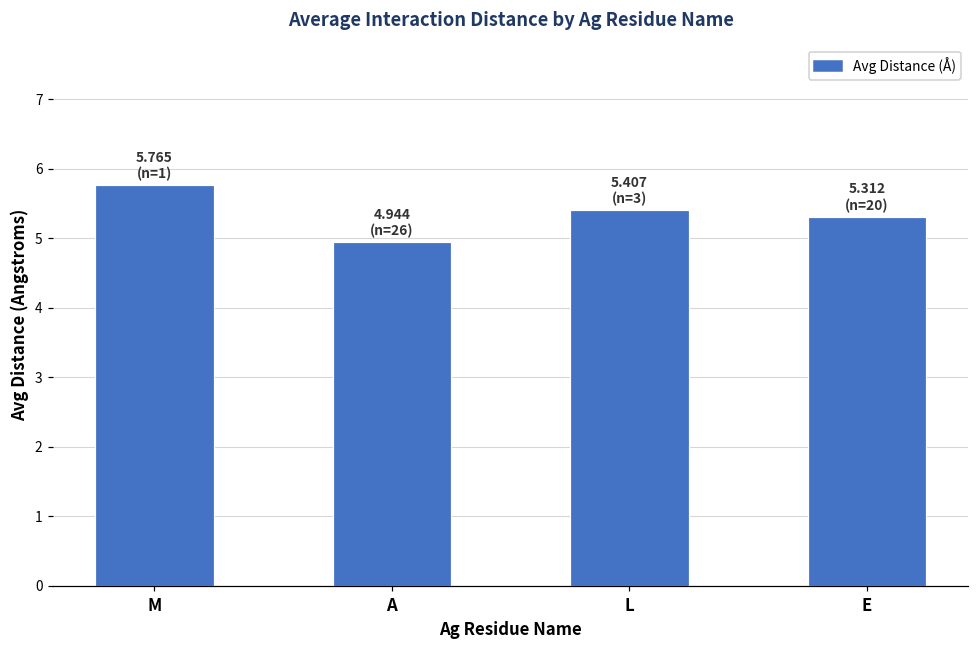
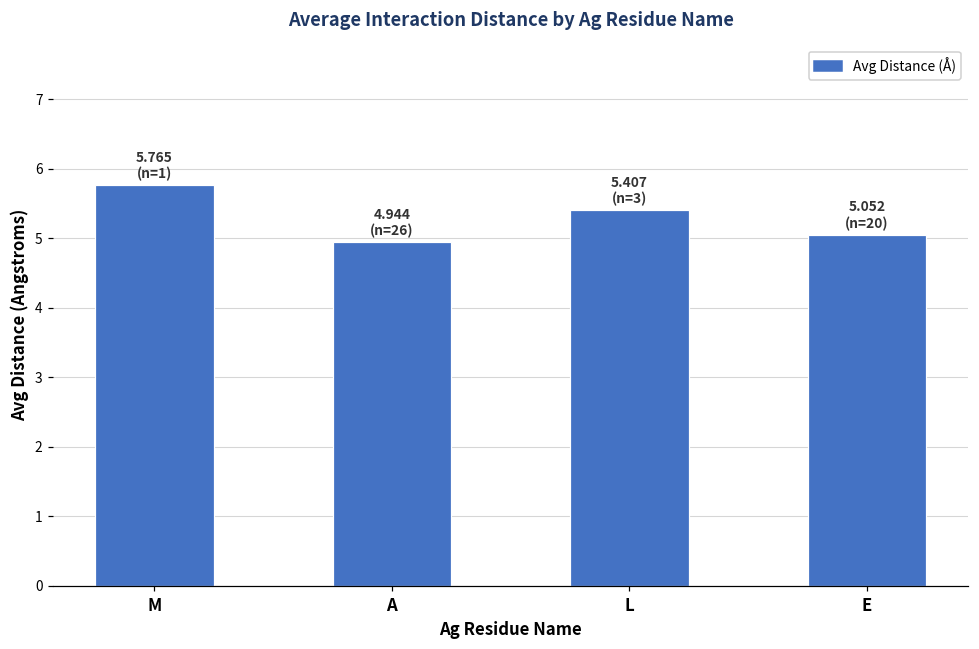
  {
    "M": 5.765,
    "A": 4.944,
    "L": 5.407,
-   "E": 5.312
+   "E": 5.052
  }
